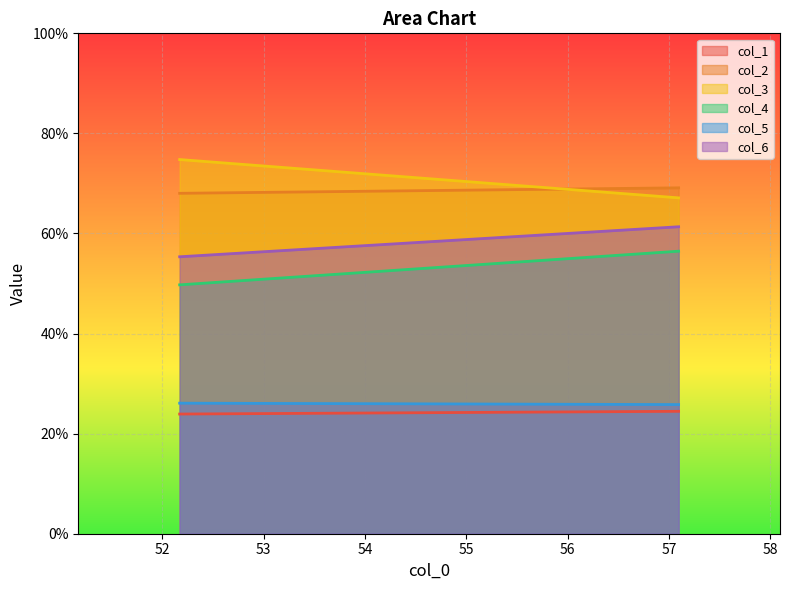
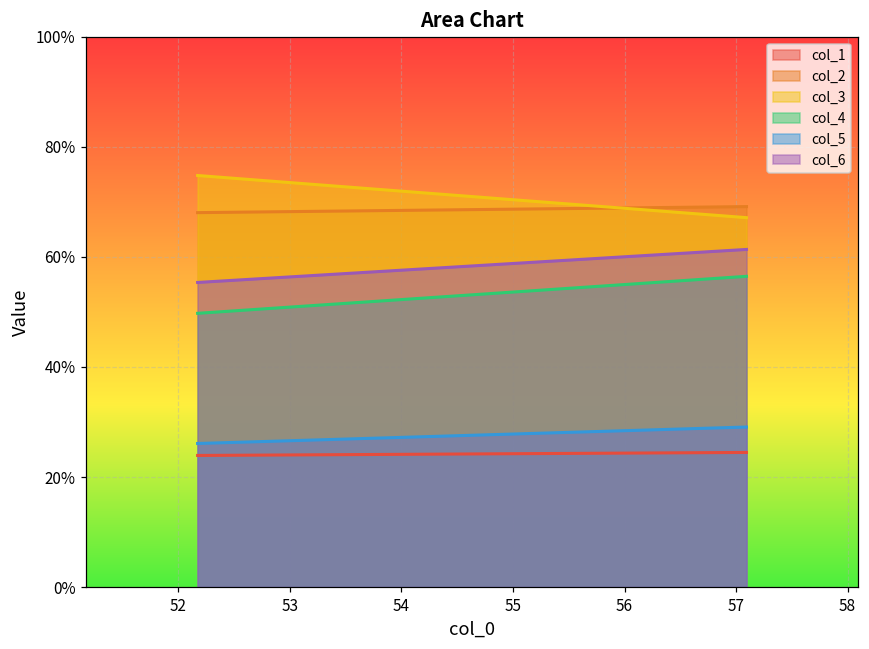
  {
    "col_4": {
      "57": "56%"
    },
    "col_5": {
-     "57": "26%"
+     "57": "29%"
    },
    "col_6": {
      "57": "61%"
    }
  }
